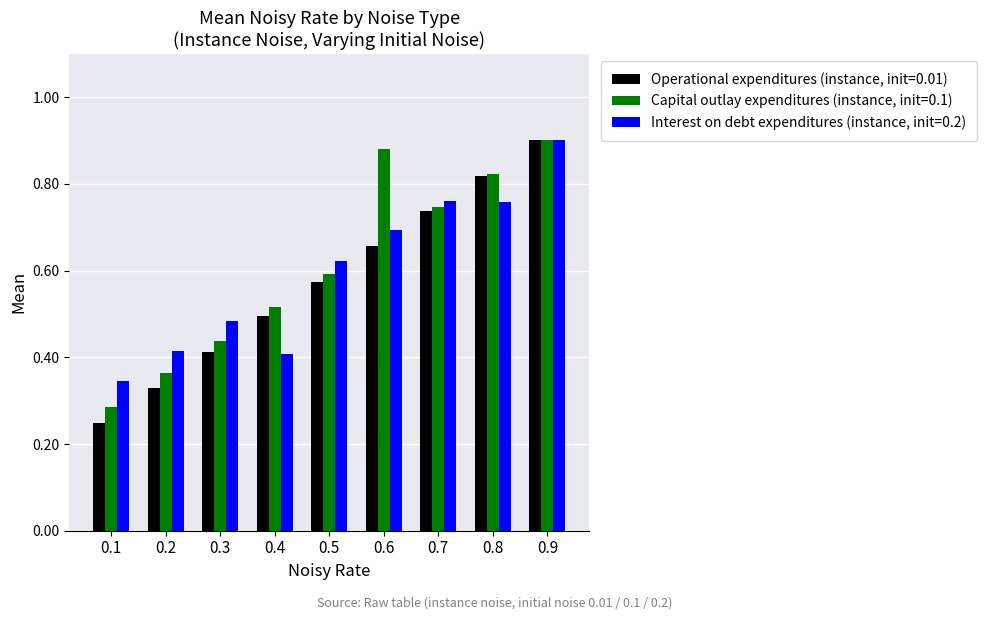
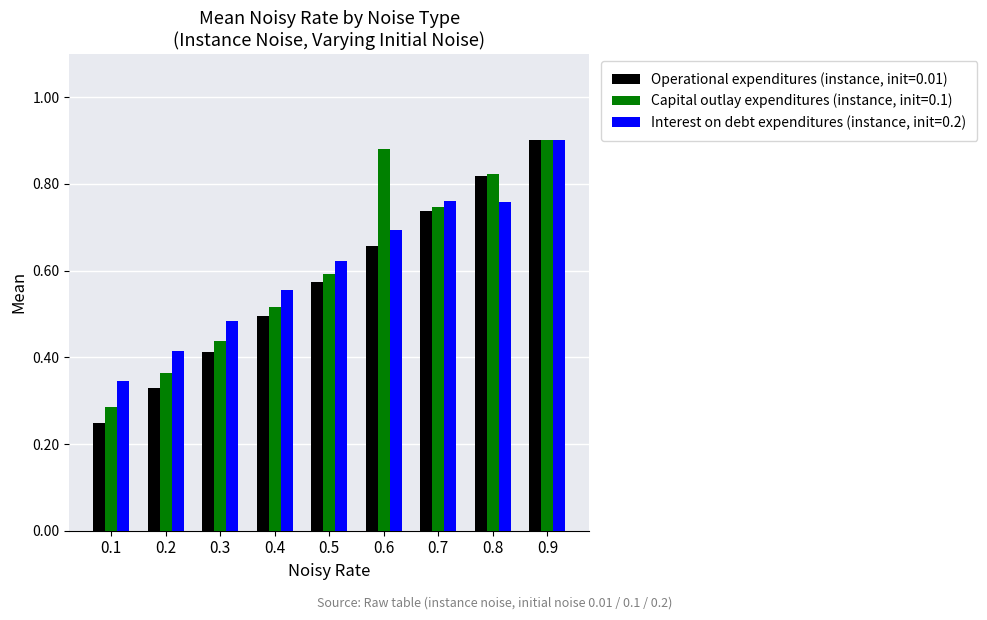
  {
    "Operational expenditures (instance, init=0.01)": {
      "0.1": 0.25,
      "0.2": 0.33,
      "0.3": 0.41,
      "0.4": 0.50,
      "0.5": 0.57,
      "0.6": 0.66,
      "0.7": 0.74,
      "0.8": 0.82,
      "0.9": 0.90
    },
    "Capital outlay expenditures (instance, init=0.1)": {
      "0.1": 0.29,
      "0.2": 0.36,
      "0.3": 0.44,
      "0.4": 0.52,
      "0.5": 0.59,
      "0.6": 0.88,
      "0.7": 0.75,
      "0.8": 0.82,
      "0.9": 0.90
    },
    "Interest on debt expenditures (instance, init=0.2)": {
      "0.1": 0.35,
      "0.2": 0.42,
      "0.3": 0.48,
-     "0.4": 0.41,
+     "0.4": 0.55,
      "0.5": 0.62,
      "0.6": 0.69,
      "0.7": 0.76,
      "0.8": 0.76,
      "0.9": 0.90
    }
  }
